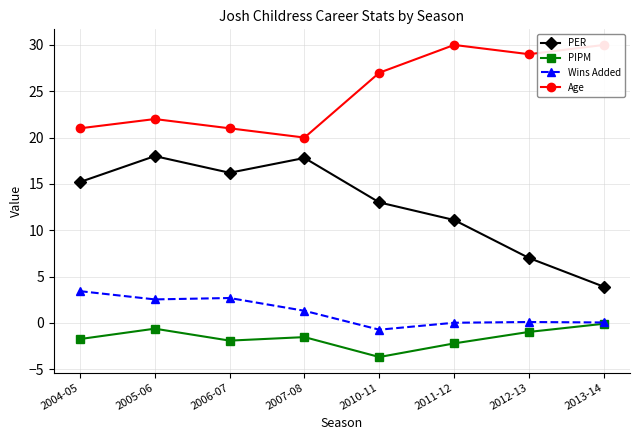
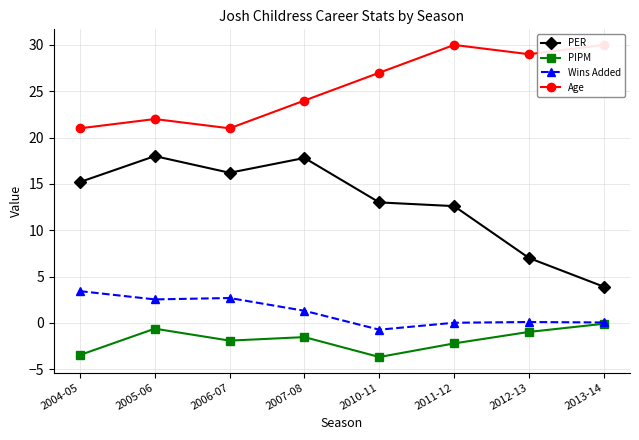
  {
    "PER": {
      "2004-05": 15,
      "2005-06": 18,
      "2006-07": 16,
      "2007-08": 18,
      "2010-11": 13,
-     "2011-12": 11,
+     "2011-12": 13,
      "2012-13": 7,
      "2013-14": 4
    },
    "PIPM": {
-     "2004-05": -2,
+     "2004-05": -3,
      "2005-06": -1,
      "2006-07": -2,
      "2007-08": -2,
      "2010-11": -4,
      "2011-12": -2,
      "2012-13": -1
    },
    "Wins Added": {
      "2004-05": 3,
      "2005-06": 3,
      "2006-07": 3,
      "2007-08": 1,
      "2010-11": -1,
      "2011-12": 0,
      "2012-13": 0
    },
    "Age": {
      "2004-05": 21,
      "2005-06": 22,
      "2006-07": 21,
-     "2007-08": 20,
+     "2007-08": 24,
      "2010-11": 27,
      "2011-12": 30,
      "2012-13": 29
    }
  }
